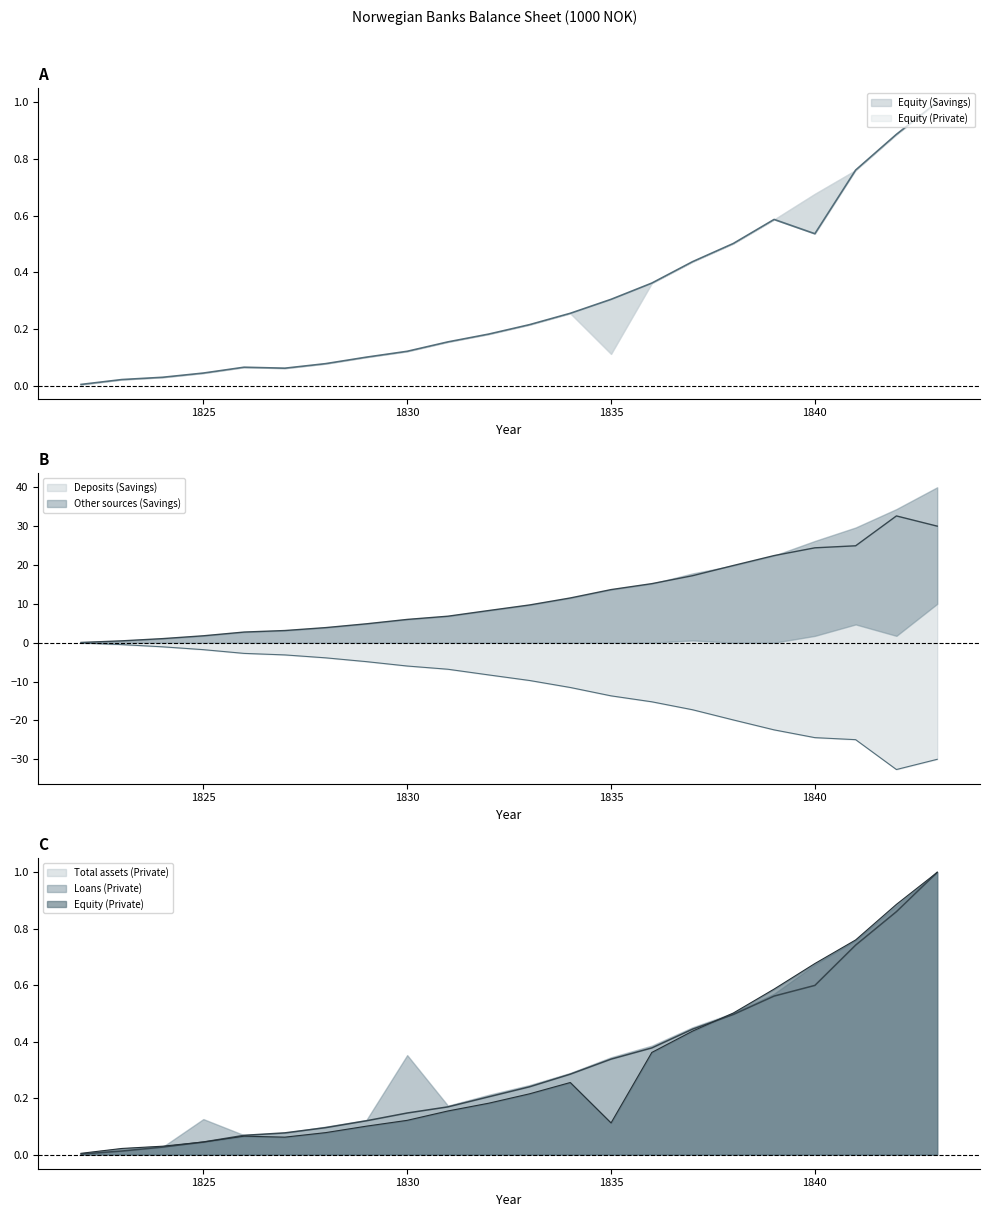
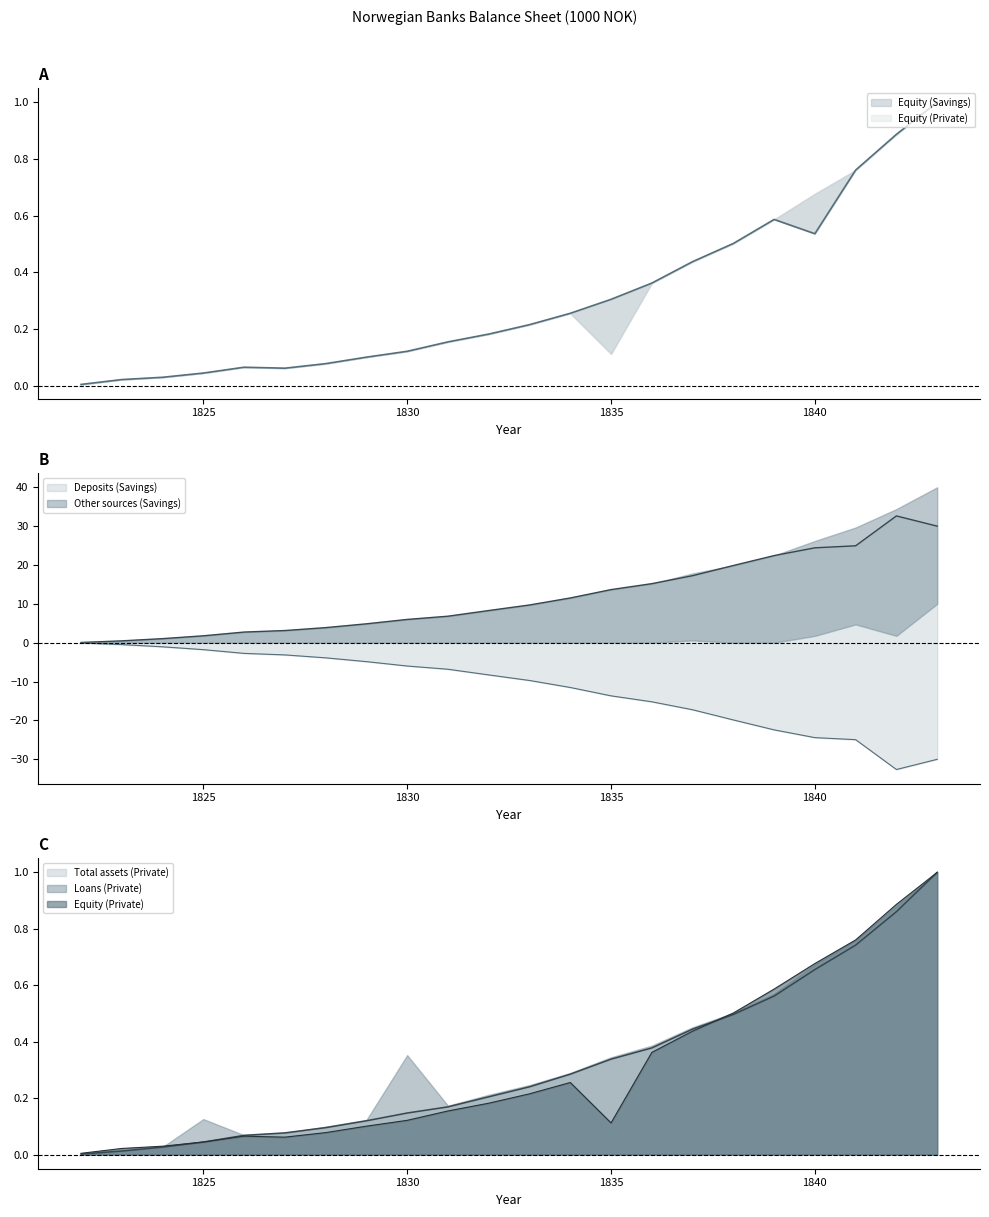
  {
    "B": {
      "Deposits (Savings)": {
        "1840": 24
      }
    },
    "C": {
      "Total assets (Private)": {
        "1830": 0.15,
-       "1840": 0.60
+       "1840": 0.66
      },
      "Loans (Private)": {
        "1825": 0.13,
        "1830": 0.35
      },
      "Equity (Private)": {
        "1830": 0.12,
        "1835": 0.11
      }
    }
  }
